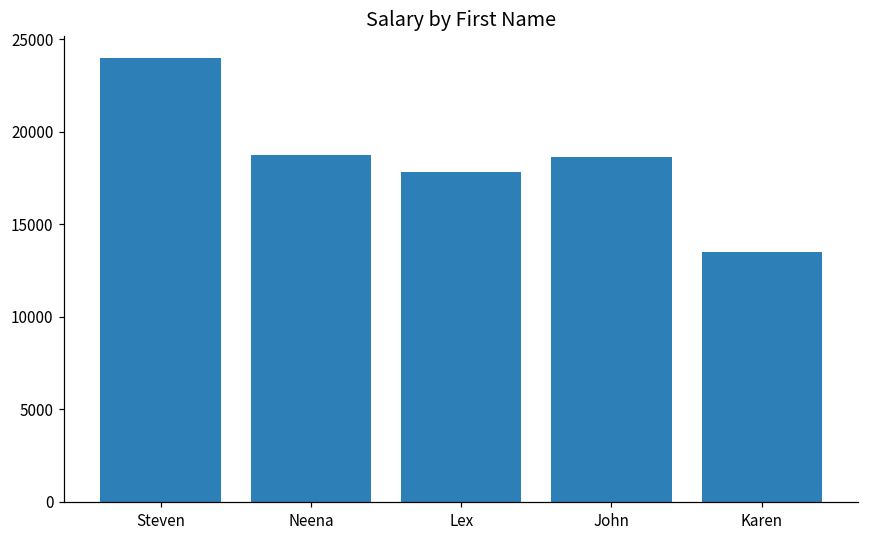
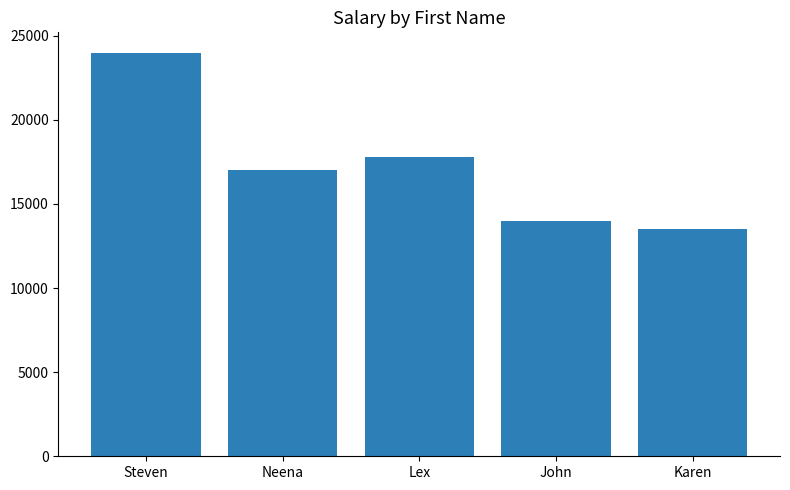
  {
    "Steven": 24000,
-   "Neena": 18700,
+   "Neena": 17000,
    "Lex": 17800,
-   "John": 18600,
+   "John": 14000,
    "Karen": 13500
  }
